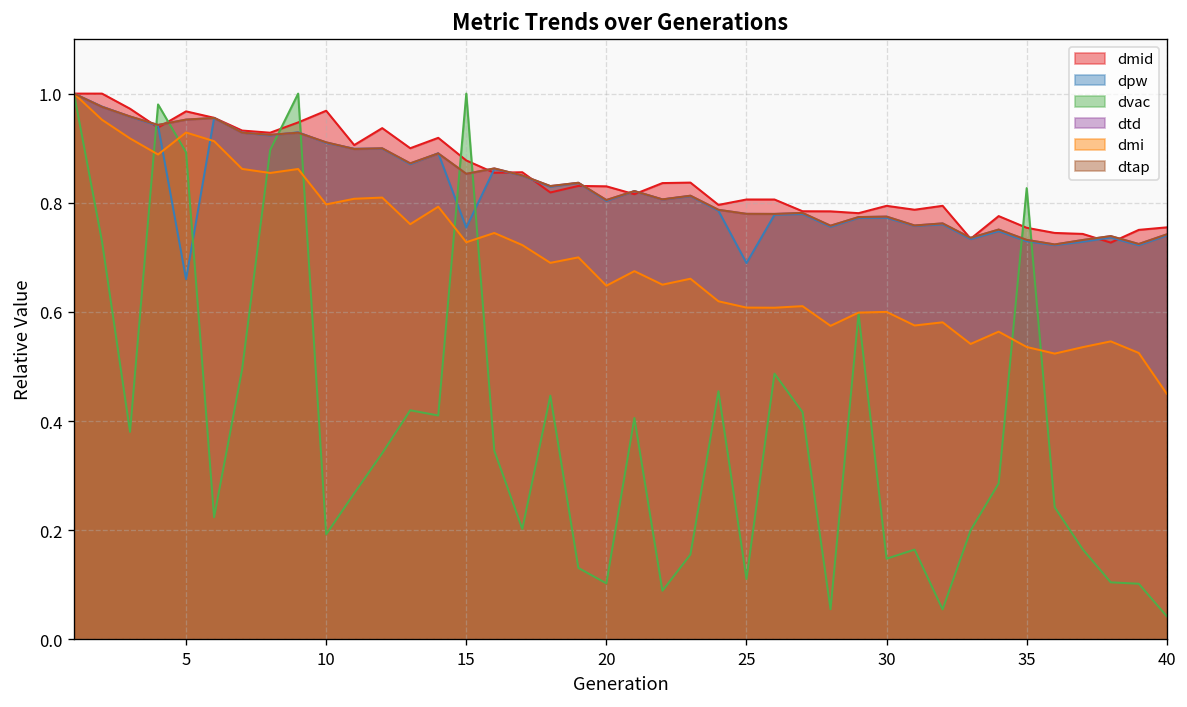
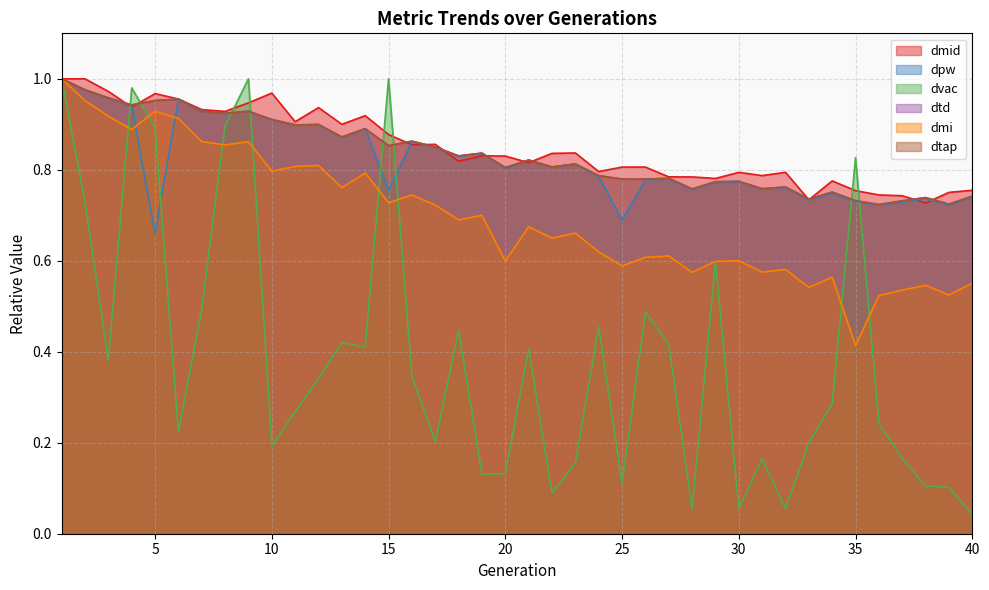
  {
    "dpw": {
      "5": 0.66,
      "15": 0.75,
      "25": 0.69
    },
    "dvac": {
      "5": 0.89,
      "10": 0.19,
      "15": 1.00,
-     "20": 0.10,
+     "20": 0.13,
      "25": 0.11,
-     "30": 0.15,
+     "30": 0.06,
      "35": 0.83,
      "40": 0.04
    },
    "dmi": {
      "5": 0.93,
      "10": 0.80,
      "15": 0.73,
-     "20": 0.65,
-     "25": 0.61,
+     "20": 0.60,
+     "25": 0.59,
      "30": 0.60,
-     "35": 0.54,
-     "40": 0.45
+     "35": 0.41,
+     "40": 0.55
    }
  }
